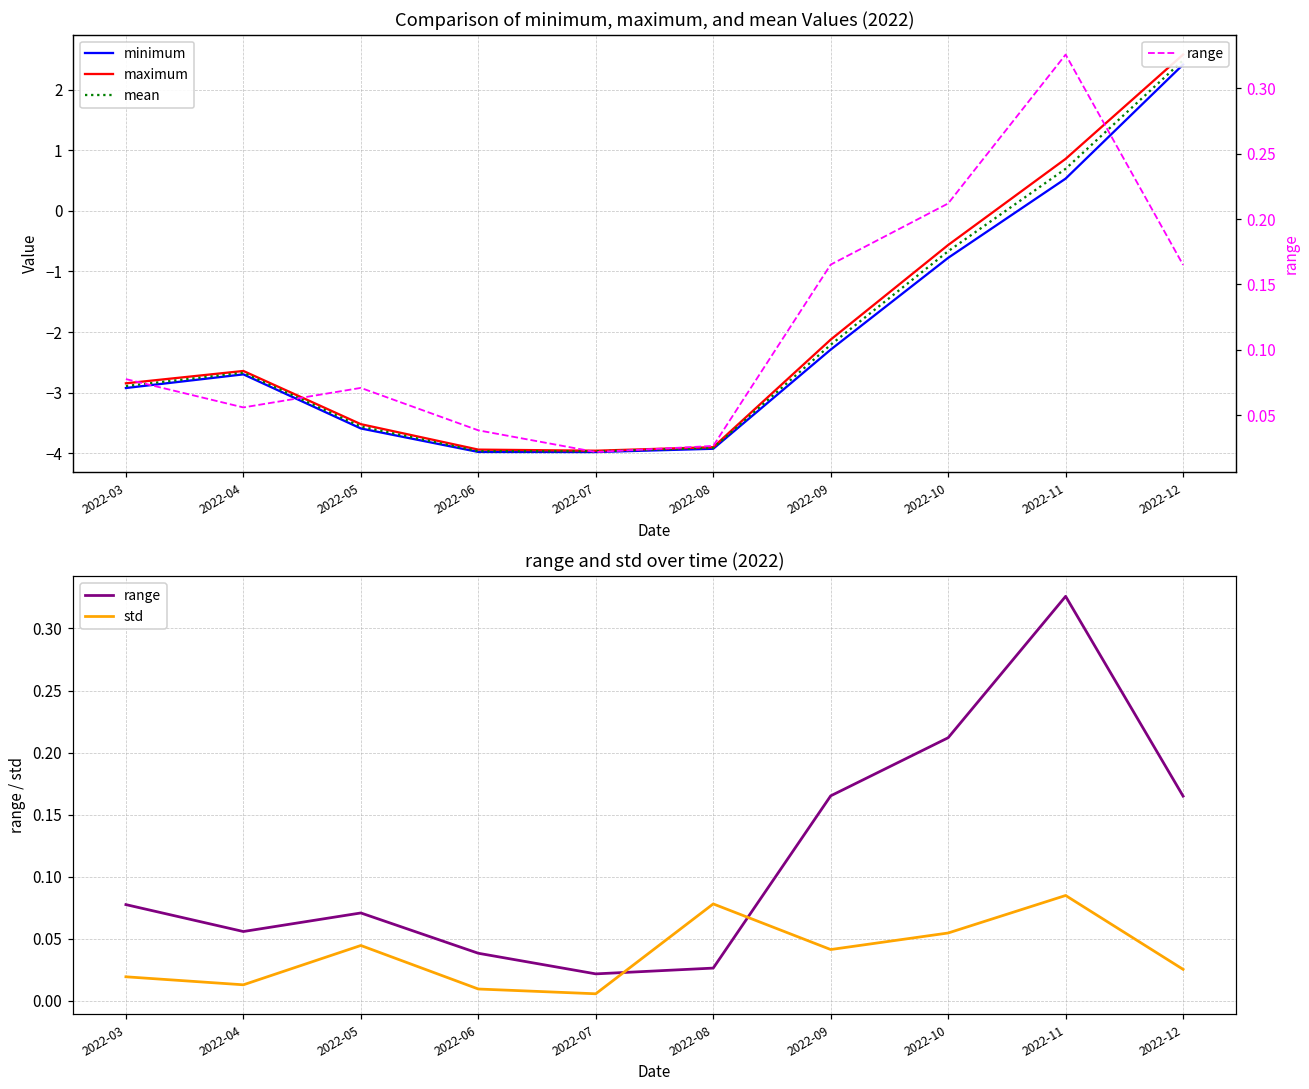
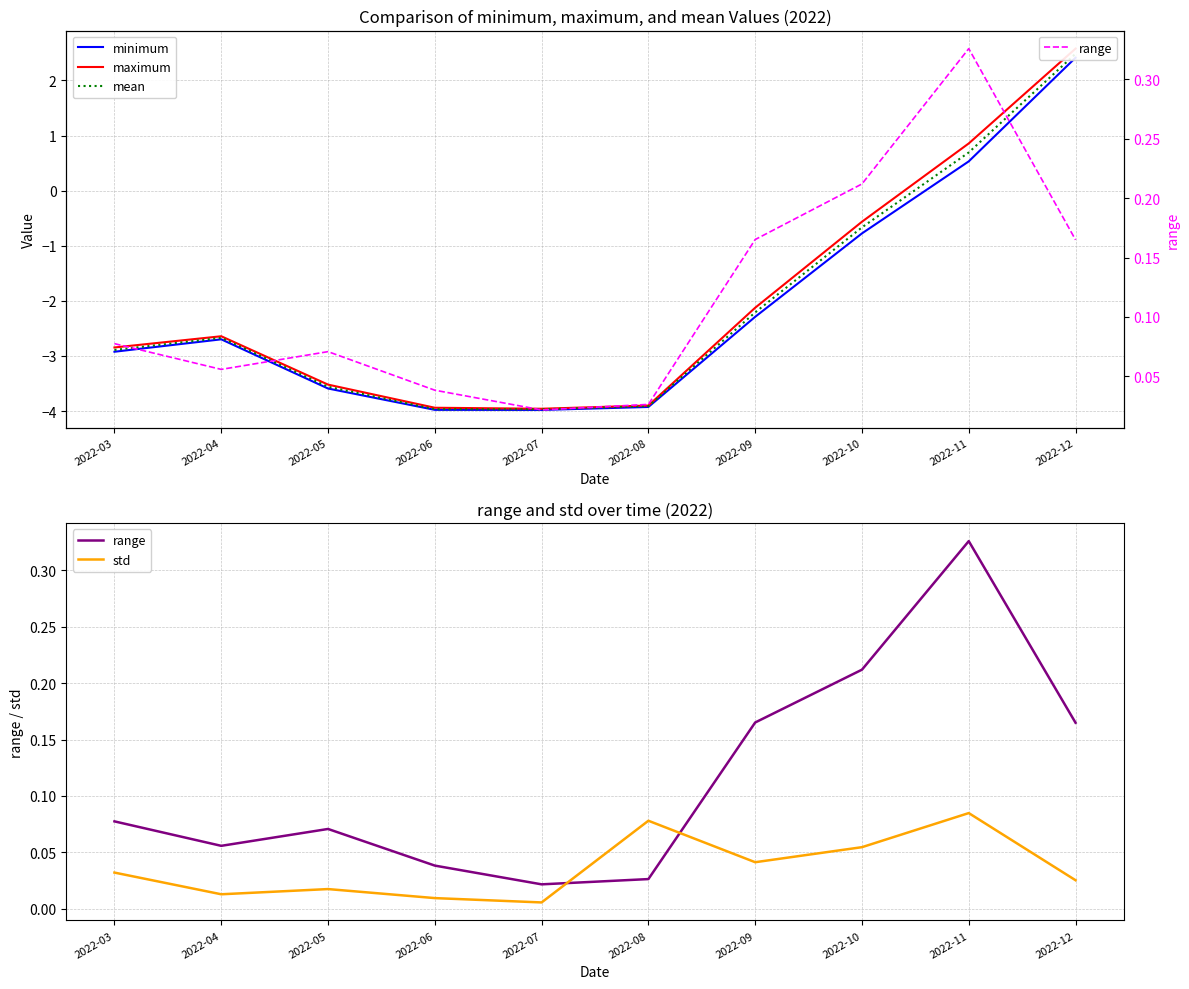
  {
    "range and std over time (2022)": {
      "std": {
-       "2022-03": 0.019,
+       "2022-03": 0.032,
        "2022-04": 0.013,
-       "2022-05": 0.045,
+       "2022-05": 0.017,
        "2022-06": 0.009,
        "2022-07": 0.006,
        "2022-08": 0.078,
        "2022-09": 0.041,
        "2022-10": 0.055,
        "2022-11": 0.085,
        "2022-12": 0.025
      }
    }
  }
